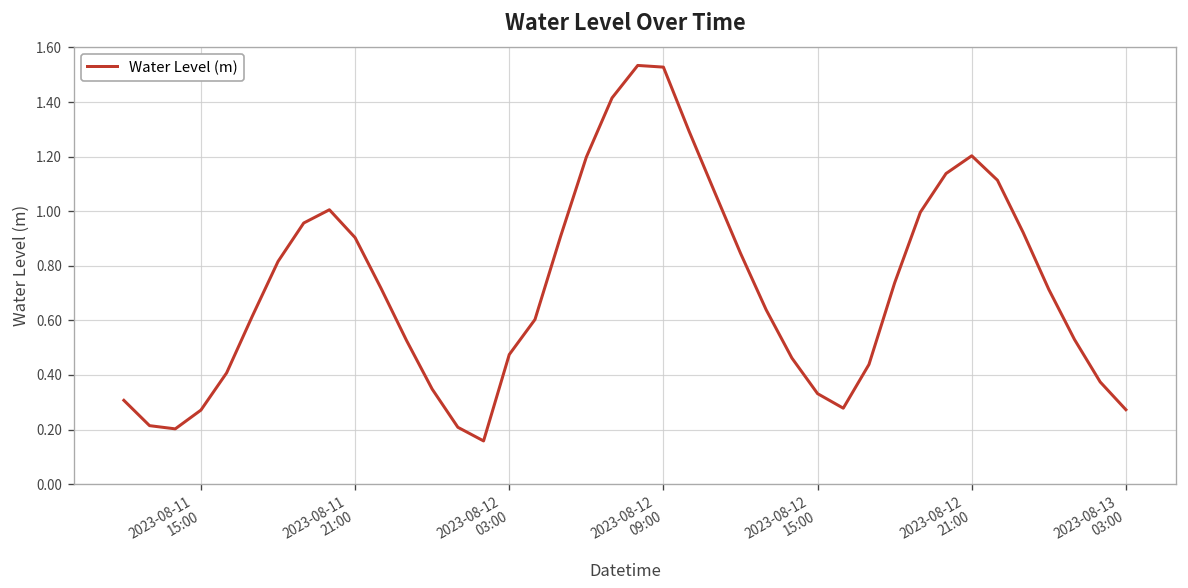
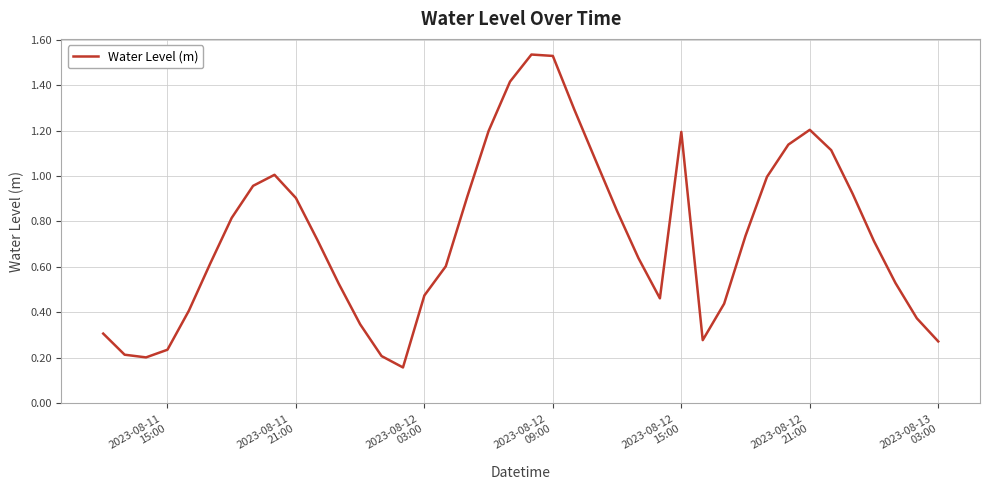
  {
-   "2023-08-11 15:00": 0.27,
+   "2023-08-11 15:00": 0.24,
    "2023-08-11 21:00": 0.90,
    "2023-08-12 03:00": 0.47,
    "2023-08-12 09:00": 1.53,
-   "2023-08-12 15:00": 0.33,
+   "2023-08-12 15:00": 1.19,
    "2023-08-12 21:00": 1.20,
    "2023-08-13 03:00": 0.27
  }
